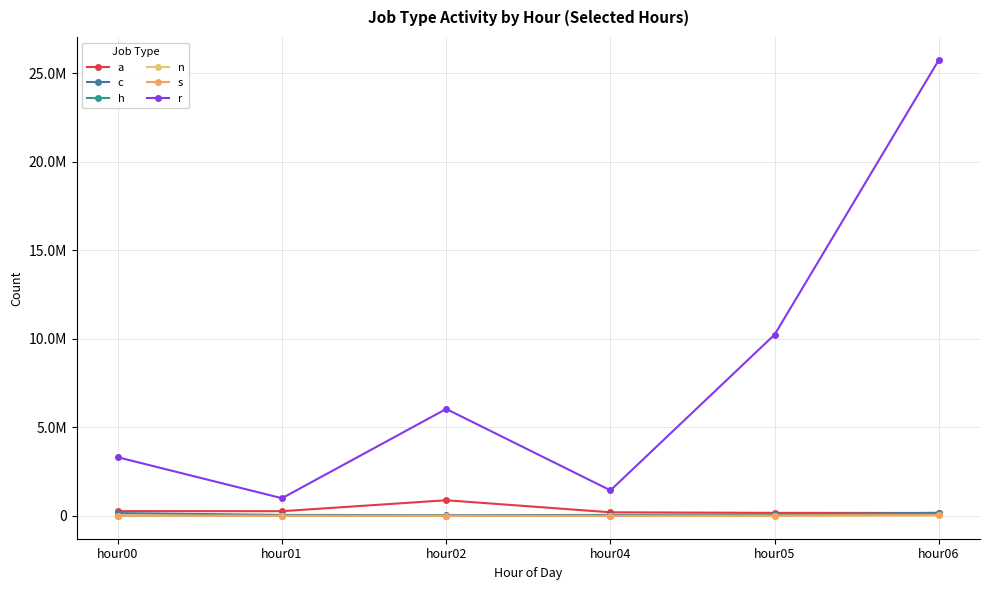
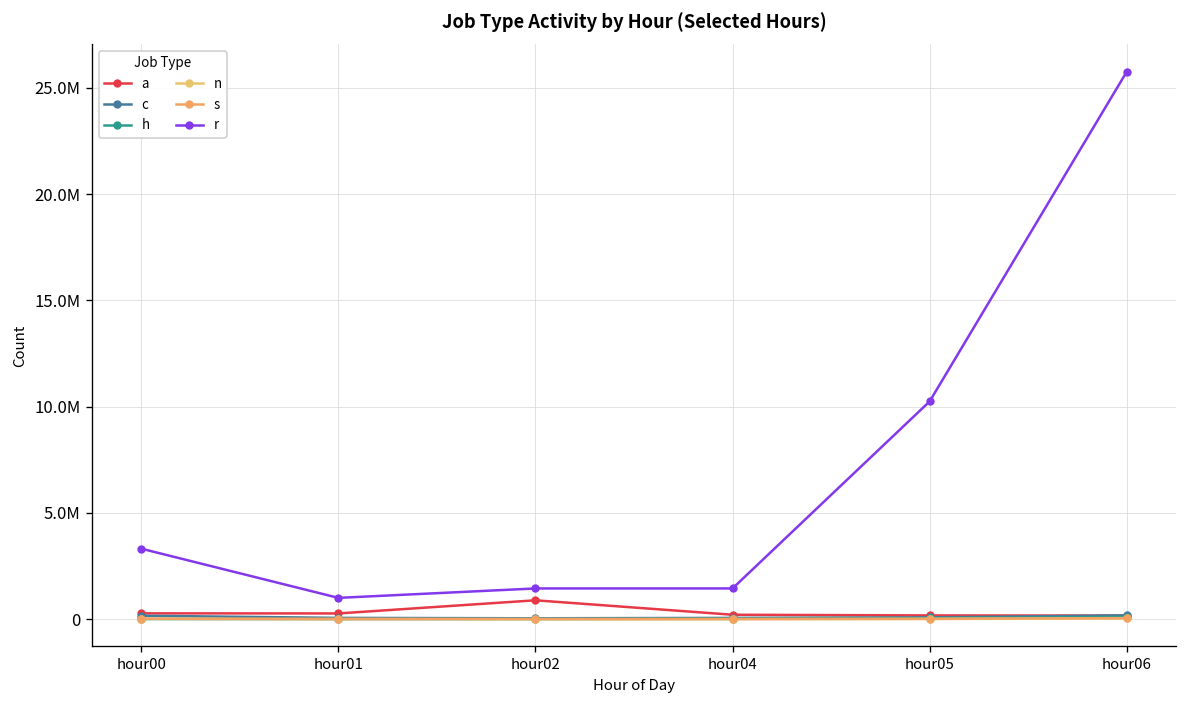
  {
    "a": {
      "hour01": 300000,
      "hour02": 900000,
      "hour04": 200000
    },
    "r": {
      "hour00": 3300000,
      "hour01": 1000000,
-     "hour02": 6000000,
+     "hour02": 1400000,
      "hour04": 1400000,
      "hour05": 10200000,
      "hour06": 25800000
    }
  }
